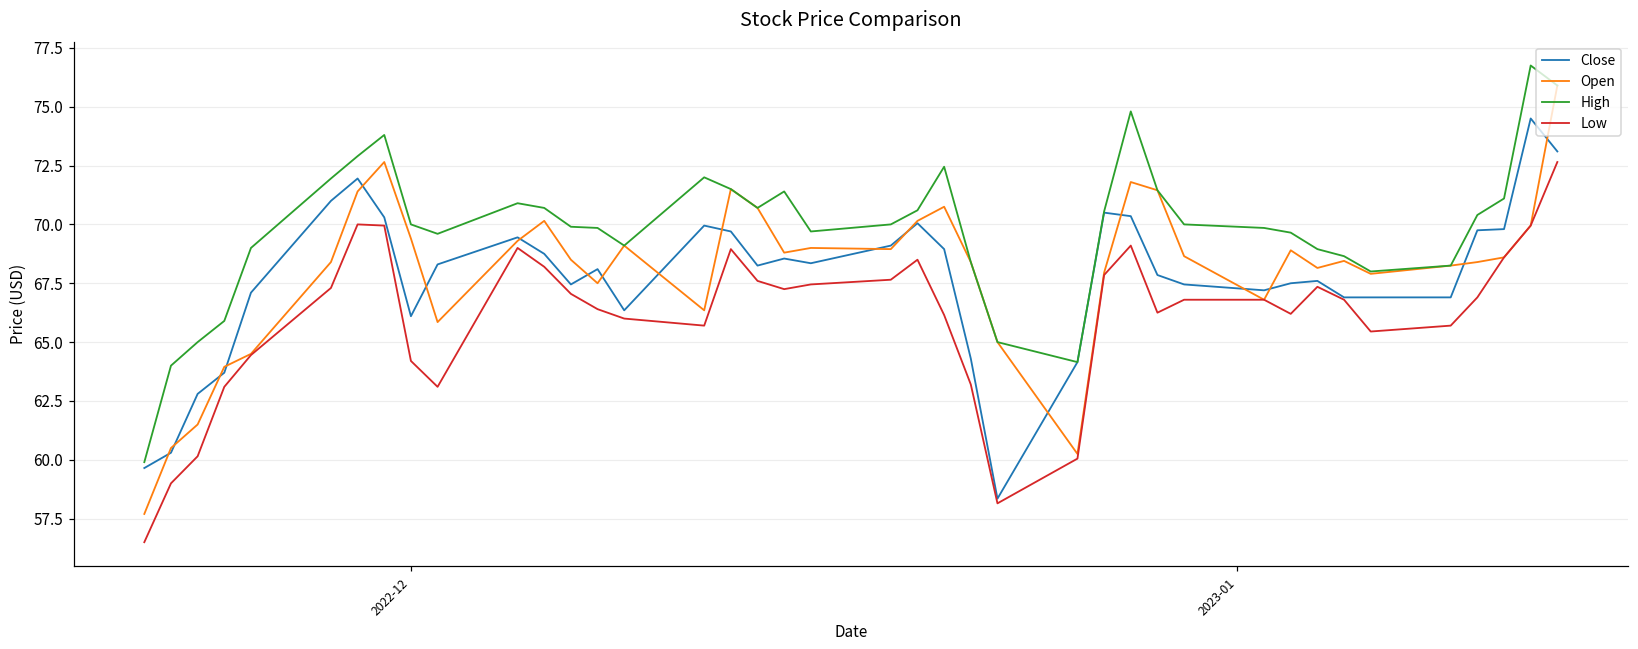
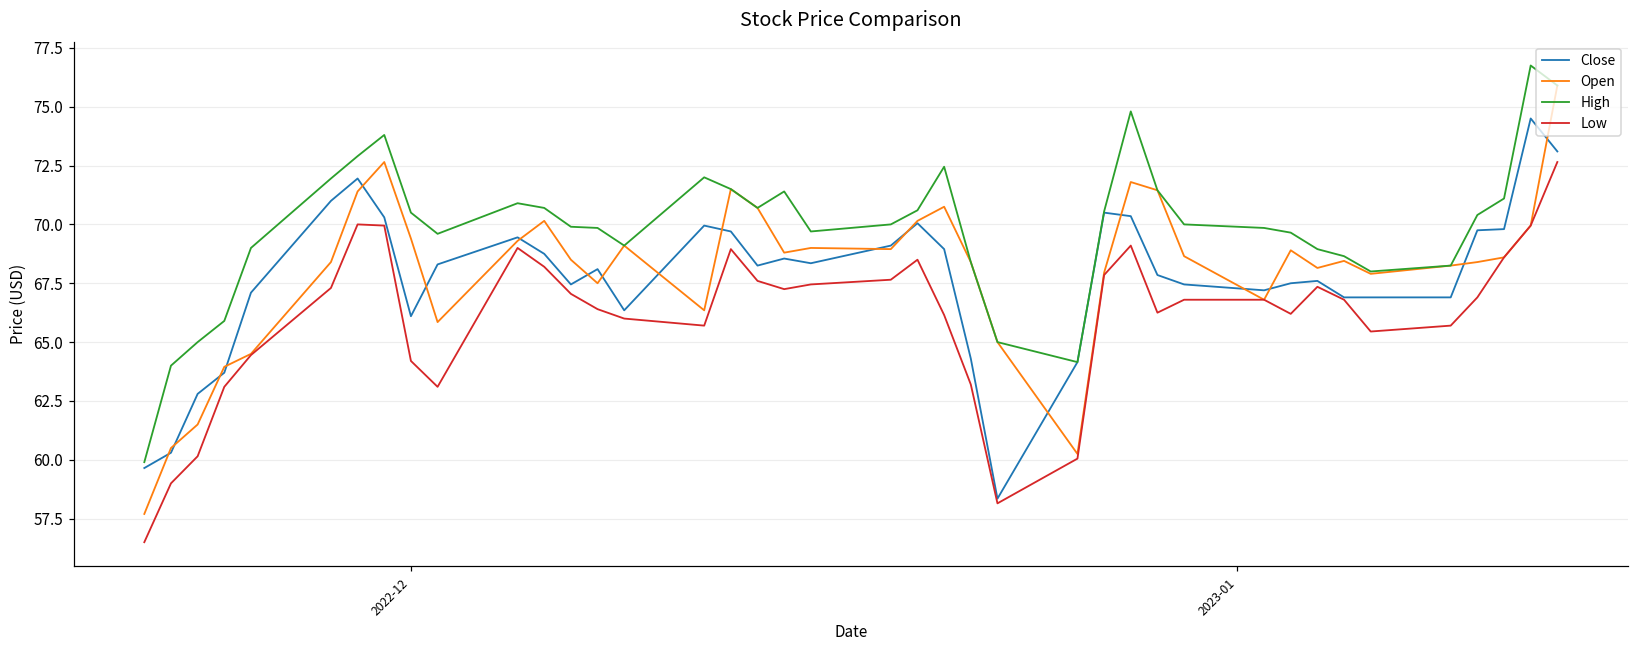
  {
    "Close": {
      "2022-12": 66.1
    },
    "Open": {
      "2022-12": 69.4
    },
    "High": {
-     "2022-12": 70.0
+     "2022-12": 70.5
    },
    "Low": {
      "2022-12": 64.2
    }
  }
